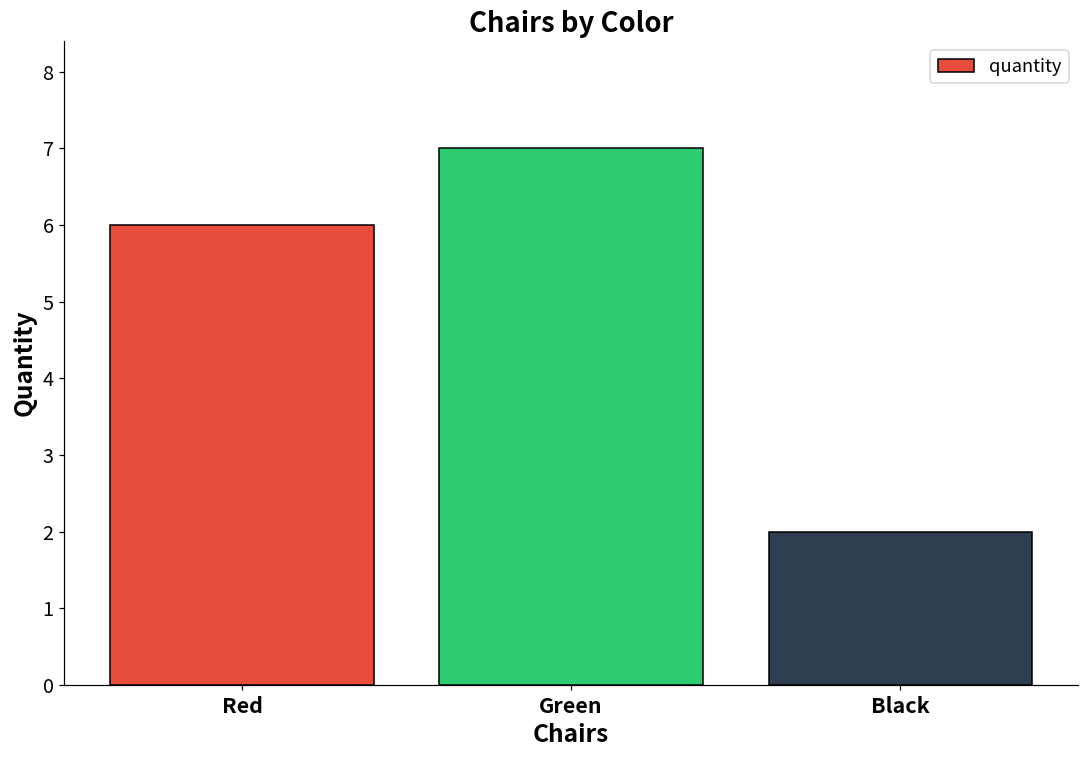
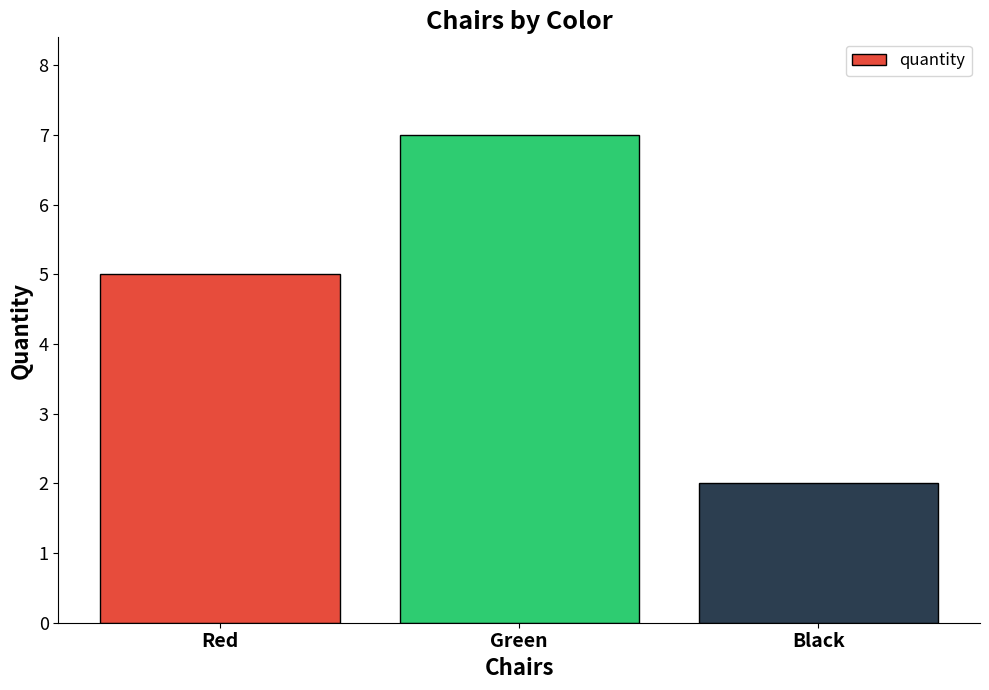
  {
-   "Red": 6,
+   "Red": 5,
    "Green": 7,
    "Black": 2
  }
